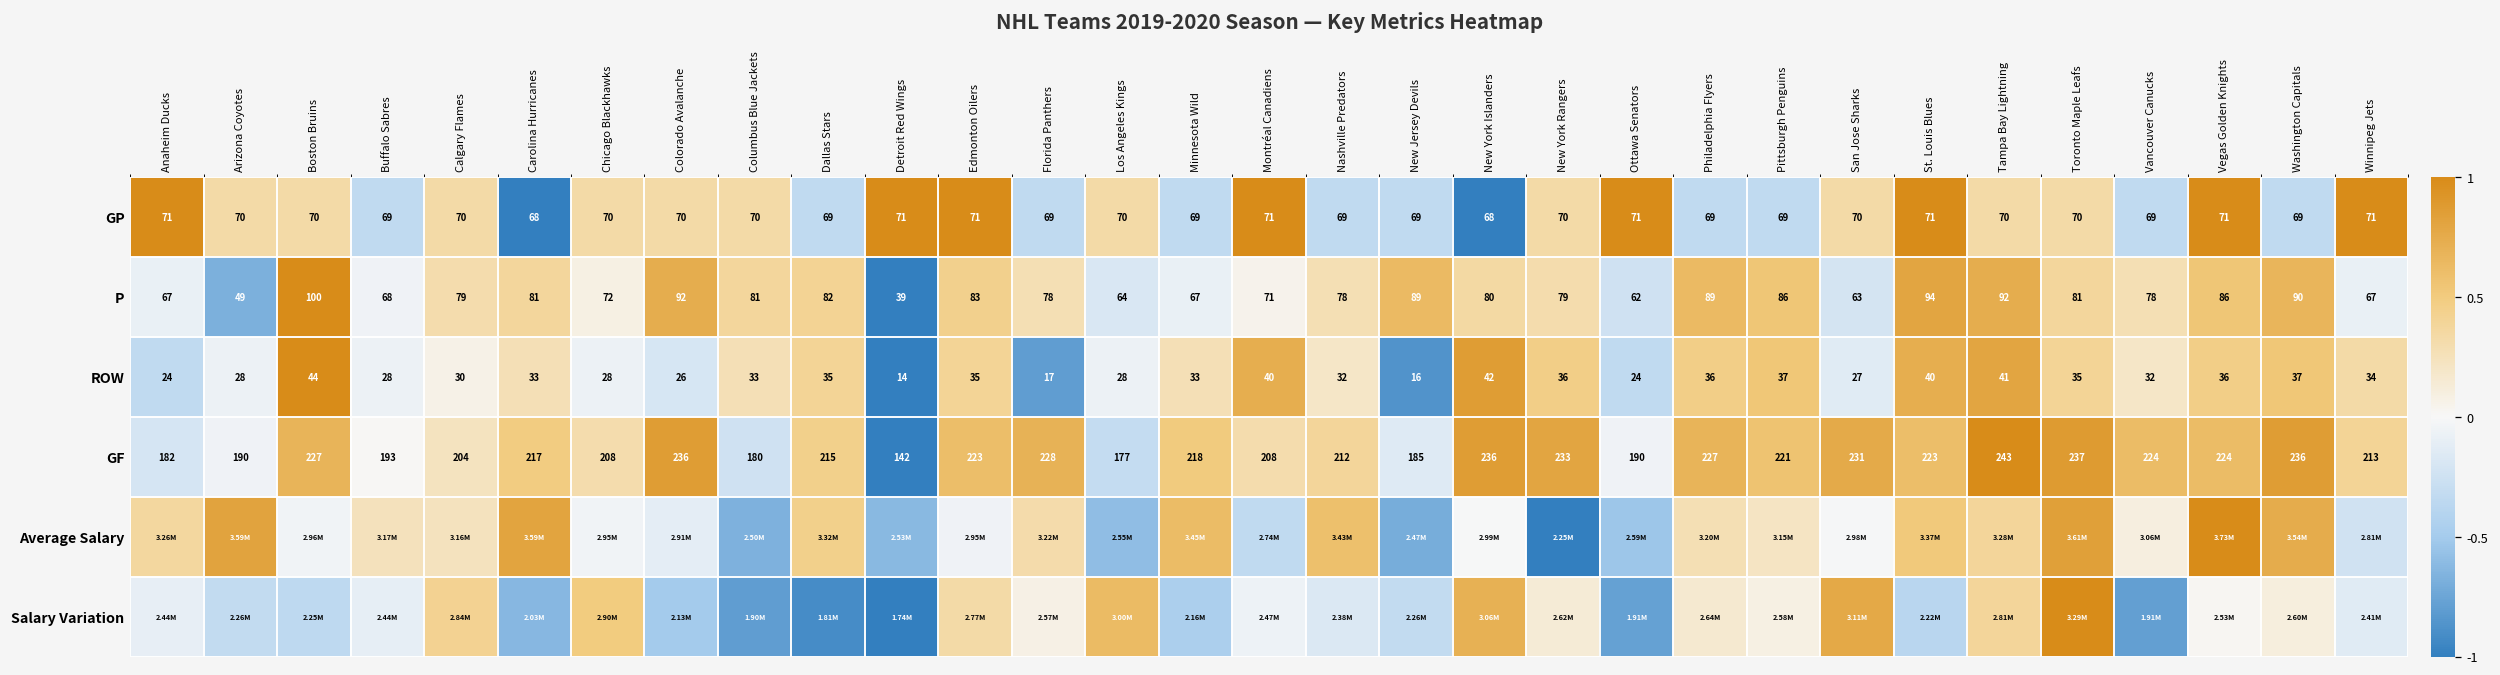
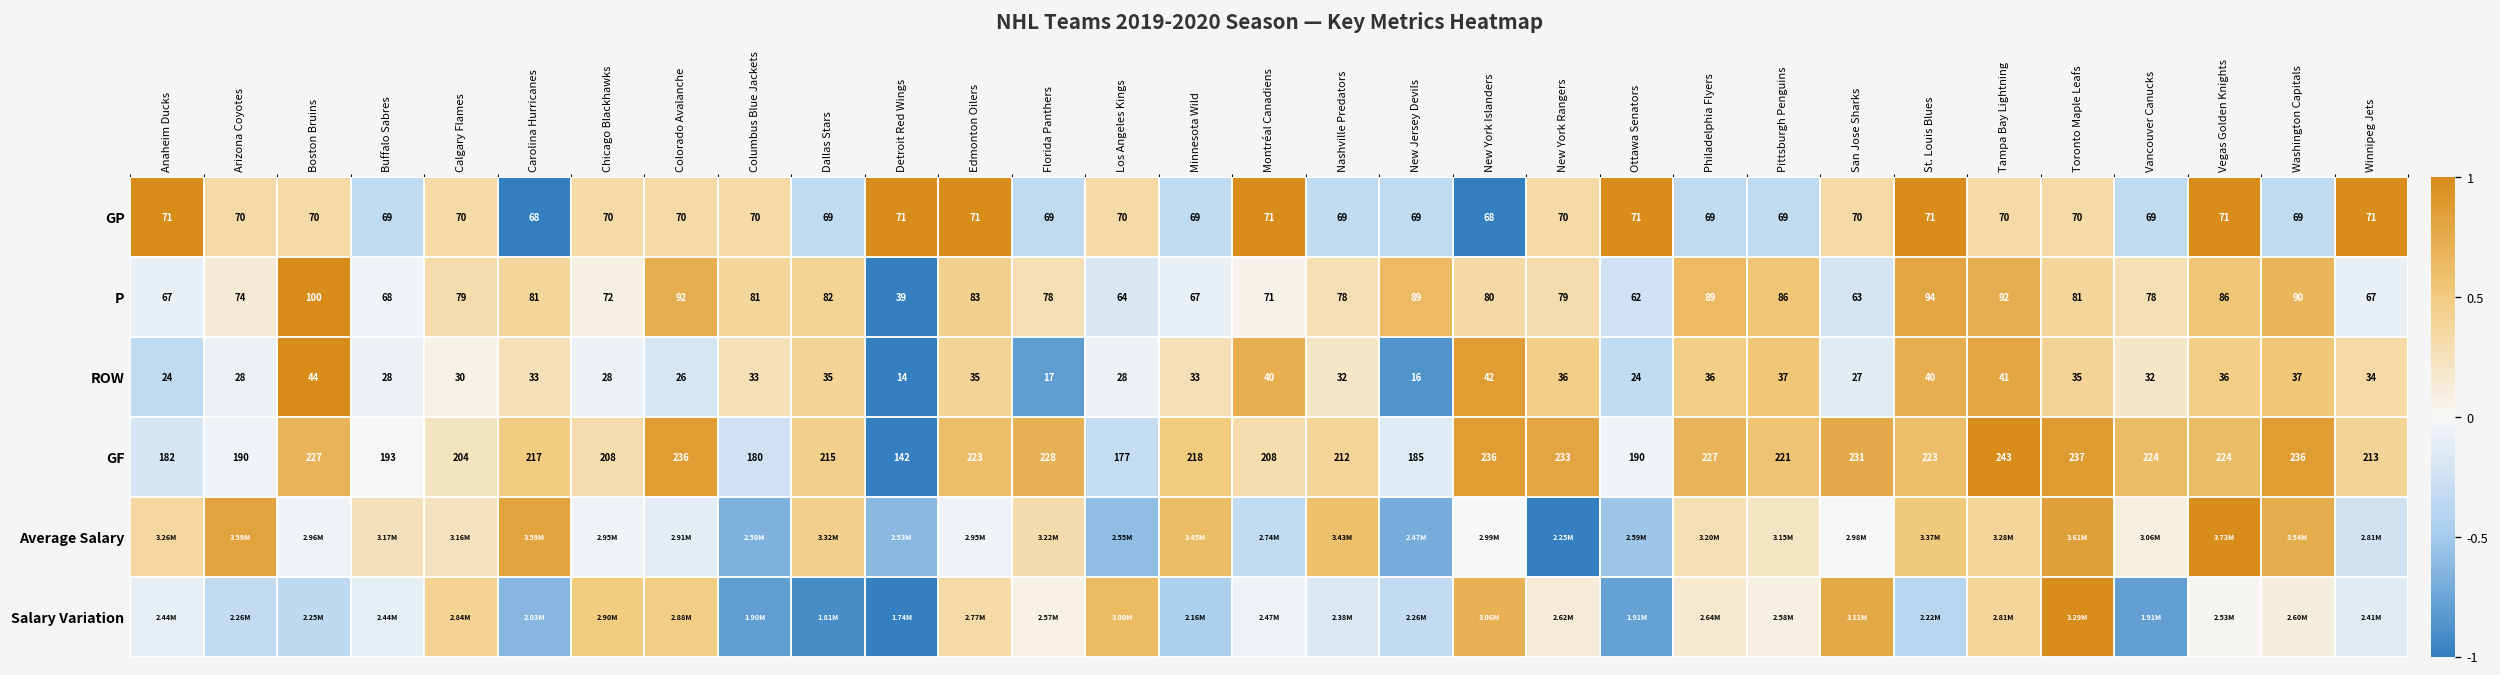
  {
    "GP": {
      "Anaheim Ducks": "71",
      "Arizona Coyotes": "70",
      "Boston Bruins": "70",
      "Buffalo Sabres": "69",
      "Calgary Flames": "70",
      "Carolina Hurricanes": "68",
      "Chicago Blackhawks": "70",
      "Colorado Avalanche": "70",
      "Columbus Blue Jackets": "70",
      "Dallas Stars": "69",
      "Detroit Red Wings": "71",
      "Edmonton Oilers": "71",
      "Florida Panthers": "69",
      "Los Angeles Kings": "70",
      "Minnesota Wild": "69",
      "Montréal Canadiens": "71",
      "Nashville Predators": "69",
      "New Jersey Devils": "69",
      "New York Islanders": "68",
      "New York Rangers": "70",
      "Ottawa Senators": "71",
      "Philadelphia Flyers": "69",
      "Pittsburgh Penguins": "69",
      "San Jose Sharks": "70",
      "St. Louis Blues": "71",
      "Tampa Bay Lightning": "70",
      "Toronto Maple Leafs": "70",
      "Vancouver Canucks": "69",
      "Vegas Golden Knights": "71",
      "Washington Capitals": "69",
      "Winnipeg Jets": "71"
    },
    "P": {
      "Anaheim Ducks": "67",
-     "Arizona Coyotes": "49",
+     "Arizona Coyotes": "74",
      "Boston Bruins": "100",
      "Buffalo Sabres": "68",
      "Calgary Flames": "79",
      "Carolina Hurricanes": "81",
      "Chicago Blackhawks": "72",
      "Colorado Avalanche": "92",
      "Columbus Blue Jackets": "81",
      "Dallas Stars": "82",
      "Detroit Red Wings": "39",
      "Edmonton Oilers": "83",
      "Florida Panthers": "78",
      "Los Angeles Kings": "64",
      "Minnesota Wild": "67",
      "Montréal Canadiens": "71",
      "Nashville Predators": "78",
      "New Jersey Devils": "89",
      "New York Islanders": "80",
      "New York Rangers": "79",
      "Ottawa Senators": "62",
      "Philadelphia Flyers": "89",
      "Pittsburgh Penguins": "86",
      "San Jose Sharks": "63",
      "St. Louis Blues": "94",
      "Tampa Bay Lightning": "92",
      "Toronto Maple Leafs": "81",
      "Vancouver Canucks": "78",
      "Vegas Golden Knights": "86",
      "Washington Capitals": "90",
      "Winnipeg Jets": "67"
    },
    "ROW": {
      "Anaheim Ducks": "24",
      "Arizona Coyotes": "28",
      "Boston Bruins": "44",
      "Buffalo Sabres": "28",
      "Calgary Flames": "30",
      "Carolina Hurricanes": "33",
      "Chicago Blackhawks": "28",
      "Colorado Avalanche": "26",
      "Columbus Blue Jackets": "33",
      "Dallas Stars": "35",
      "Detroit Red Wings": "14",
      "Edmonton Oilers": "35",
      "Florida Panthers": "17",
      "Los Angeles Kings": "28",
      "Minnesota Wild": "33",
      "Montréal Canadiens": "40",
      "Nashville Predators": "32",
      "New Jersey Devils": "16",
      "New York Islanders": "42",
      "New York Rangers": "36",
      "Ottawa Senators": "24",
      "Philadelphia Flyers": "36",
      "Pittsburgh Penguins": "37",
      "San Jose Sharks": "27",
      "St. Louis Blues": "40",
      "Tampa Bay Lightning": "41",
      "Toronto Maple Leafs": "35",
      "Vancouver Canucks": "32",
      "Vegas Golden Knights": "36",
      "Washington Capitals": "37",
      "Winnipeg Jets": "34"
    },
    "GF": {
      "Anaheim Ducks": "182",
      "Arizona Coyotes": "190",
      "Boston Bruins": "227",
      "Buffalo Sabres": "193",
      "Calgary Flames": "204",
      "Carolina Hurricanes": "217",
      "Chicago Blackhawks": "208",
      "Colorado Avalanche": "236",
      "Columbus Blue Jackets": "180",
      "Dallas Stars": "215",
      "Detroit Red Wings": "142",
      "Edmonton Oilers": "223",
      "Florida Panthers": "228",
      "Los Angeles Kings": "177",
      "Minnesota Wild": "218",
      "Montréal Canadiens": "208",
      "Nashville Predators": "212",
      "New Jersey Devils": "185",
      "New York Islanders": "236",
      "New York Rangers": "233",
      "Ottawa Senators": "190",
      "Philadelphia Flyers": "227",
      "Pittsburgh Penguins": "221",
      "San Jose Sharks": "231",
      "St. Louis Blues": "223",
      "Tampa Bay Lightning": "243",
      "Toronto Maple Leafs": "237",
      "Vancouver Canucks": "224",
      "Vegas Golden Knights": "224",
      "Washington Capitals": "236",
      "Winnipeg Jets": "213"
    },
    "Average Salary": {
      "Anaheim Ducks": "3.26M",
      "Arizona Coyotes": "3.59M",
      "Boston Bruins": "2.96M",
      "Buffalo Sabres": "3.17M",
      "Calgary Flames": "3.16M",
      "Carolina Hurricanes": "3.59M",
      "Chicago Blackhawks": "2.95M",
      "Colorado Avalanche": "2.91M",
      "Columbus Blue Jackets": "2.50M",
      "Dallas Stars": "3.32M",
      "Detroit Red Wings": "2.53M",
      "Edmonton Oilers": "2.95M",
      "Florida Panthers": "3.22M",
      "Los Angeles Kings": "2.55M",
      "Minnesota Wild": "3.45M",
      "Montréal Canadiens": "2.74M",
      "Nashville Predators": "3.43M",
      "New Jersey Devils": "2.47M",
      "New York Islanders": "2.99M",
      "New York Rangers": "2.25M",
      "Ottawa Senators": "2.59M",
      "Philadelphia Flyers": "3.20M",
      "Pittsburgh Penguins": "3.15M",
      "San Jose Sharks": "2.98M",
      "St. Louis Blues": "3.37M",
      "Tampa Bay Lightning": "3.28M",
      "Toronto Maple Leafs": "3.61M",
      "Vancouver Canucks": "3.06M",
      "Vegas Golden Knights": "3.73M",
      "Washington Capitals": "3.54M",
      "Winnipeg Jets": "2.81M"
    },
    "Salary Variation": {
      "Anaheim Ducks": "2.44M",
      "Arizona Coyotes": "2.26M",
      "Boston Bruins": "2.25M",
      "Buffalo Sabres": "2.44M",
      "Calgary Flames": "2.84M",
      "Carolina Hurricanes": "2.03M",
      "Chicago Blackhawks": "2.90M",
-     "Colorado Avalanche": "2.13M",
+     "Colorado Avalanche": "2.88M",
      "Columbus Blue Jackets": "1.90M",
      "Dallas Stars": "1.81M",
      "Detroit Red Wings": "1.74M",
      "Edmonton Oilers": "2.77M",
      "Florida Panthers": "2.57M",
      "Los Angeles Kings": "3.00M",
      "Minnesota Wild": "2.16M",
      "Montréal Canadiens": "2.47M",
      "Nashville Predators": "2.38M",
      "New Jersey Devils": "2.26M",
      "New York Islanders": "3.06M",
      "New York Rangers": "2.62M",
      "Ottawa Senators": "1.91M",
      "Philadelphia Flyers": "2.64M",
      "Pittsburgh Penguins": "2.58M",
      "San Jose Sharks": "3.11M",
      "St. Louis Blues": "2.22M",
      "Tampa Bay Lightning": "2.81M",
      "Toronto Maple Leafs": "3.29M",
      "Vancouver Canucks": "1.91M",
      "Vegas Golden Knights": "2.53M",
      "Washington Capitals": "2.60M",
      "Winnipeg Jets": "2.41M"
    }
  }
